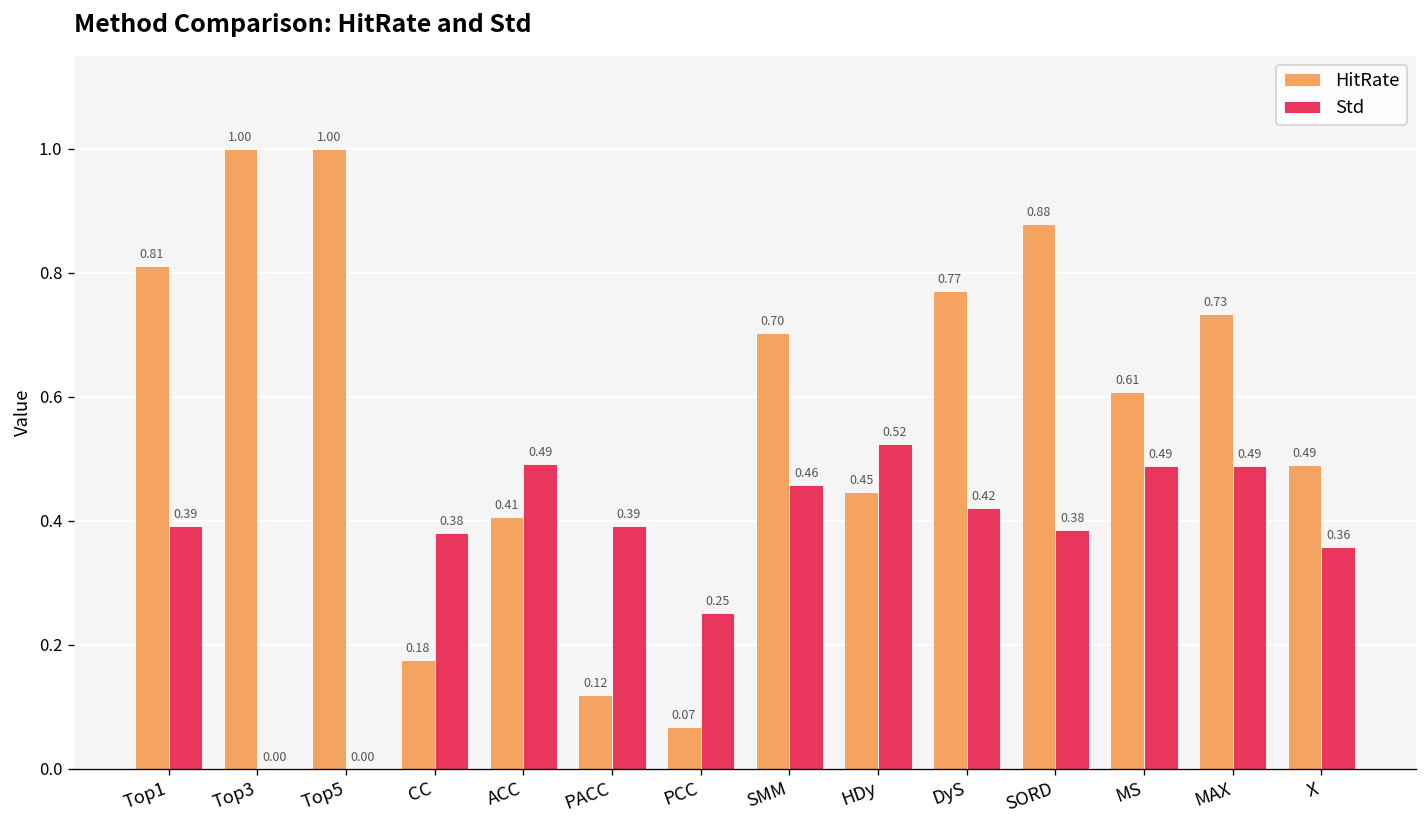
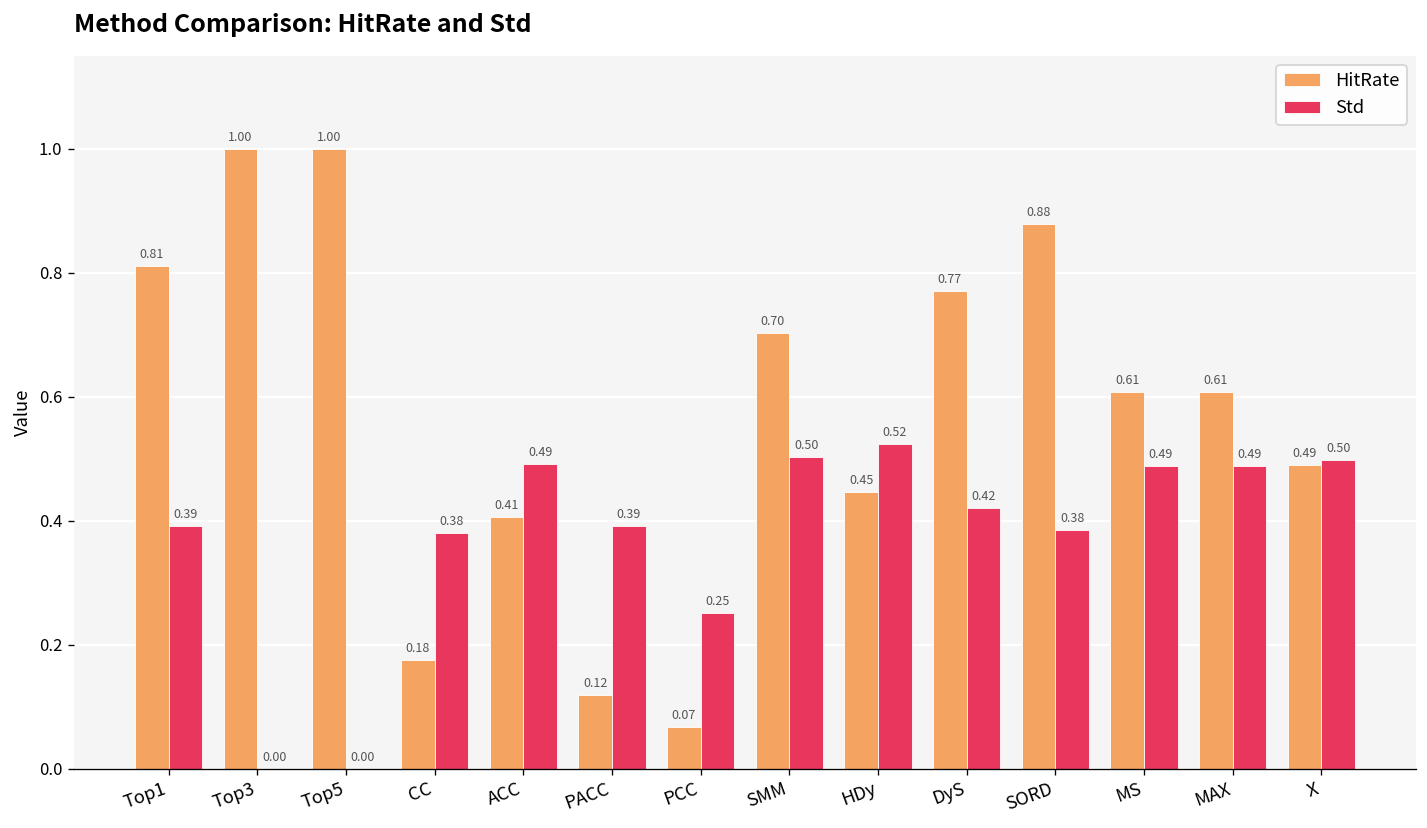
  {
    "HitRate": {
      "Top1": 0.81,
      "Top3": 1.00,
      "Top5": 1.00,
      "CC": 0.18,
      "ACC": 0.41,
      "PACC": 0.12,
      "PCC": 0.07,
      "SMM": 0.70,
      "HDy": 0.45,
      "DyS": 0.77,
      "SORD": 0.88,
      "MS": 0.61,
-     "MAX": 0.73,
+     "MAX": 0.61,
      "X": 0.49
    },
    "Std": {
      "Top1": 0.39,
      "Top3": 0.00,
      "Top5": 0.00,
      "CC": 0.38,
      "ACC": 0.49,
      "PACC": 0.39,
      "PCC": 0.25,
-     "SMM": 0.46,
+     "SMM": 0.50,
      "HDy": 0.52,
      "DyS": 0.42,
      "SORD": 0.38,
      "MS": 0.49,
      "MAX": 0.49,
-     "X": 0.36
+     "X": 0.50
    }
  }
